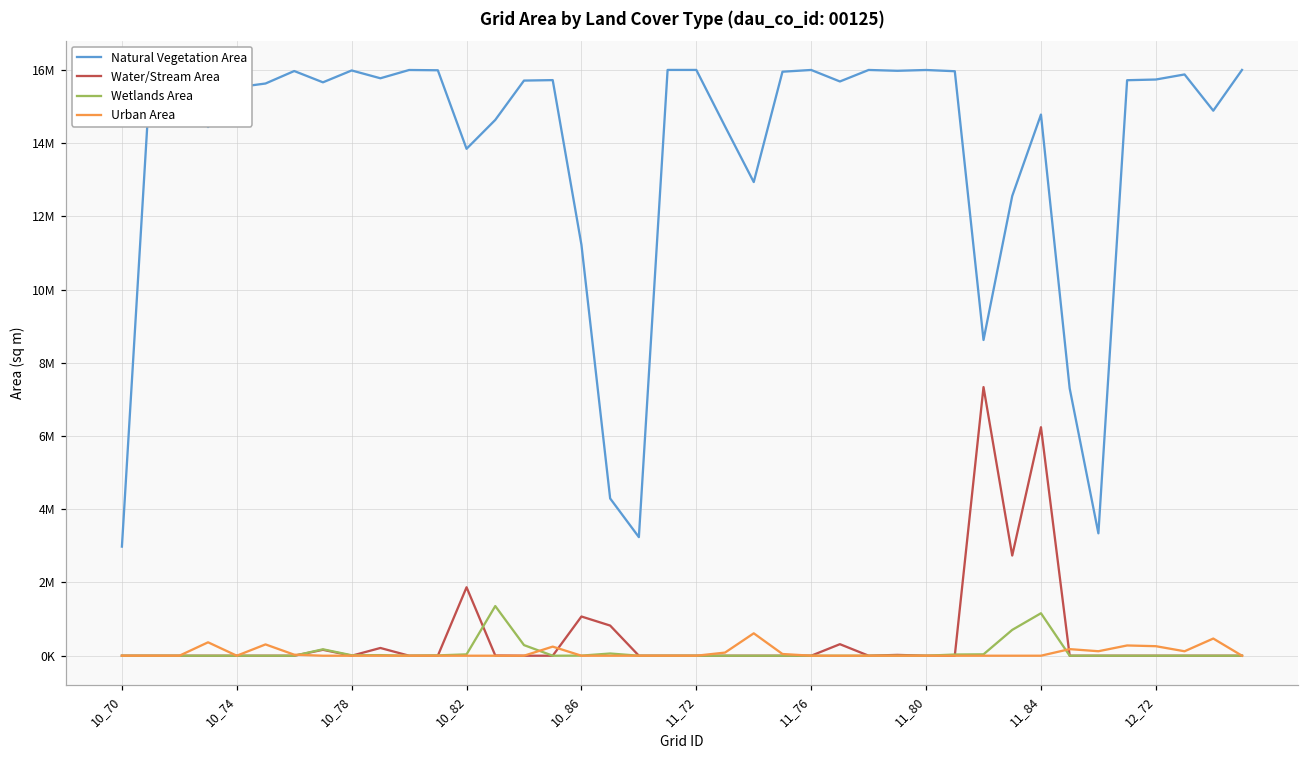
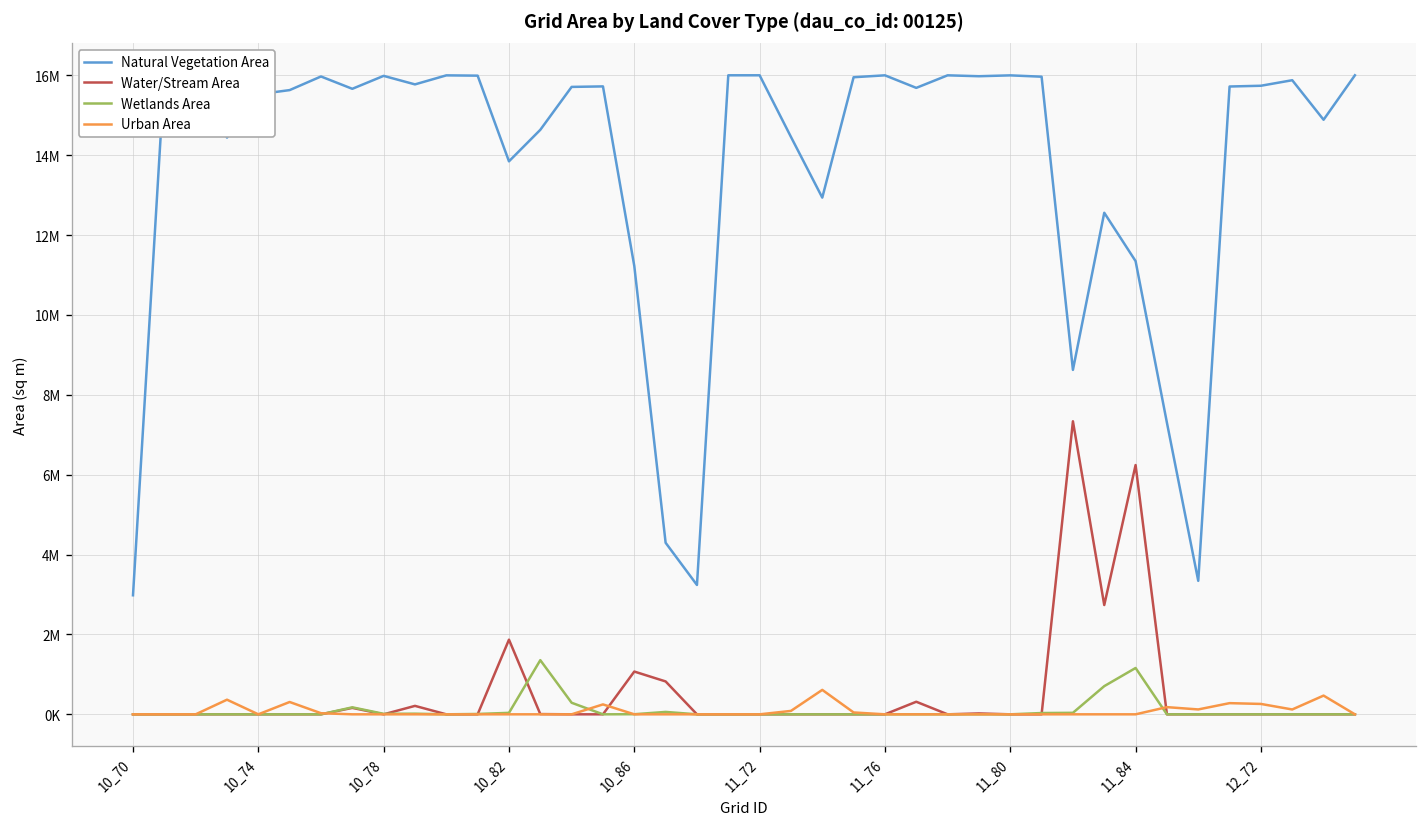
  {
    "Natural Vegetation Area": {
      "10_70": 3000000,
      "10_78": 16000000,
      "10_82": 13800000,
      "10_86": 11200000,
      "11_72": 16000000,
      "11_76": 16000000,
      "11_80": 16000000,
-     "11_84": 14800000,
+     "11_84": 11300000,
      "12_72": 15700000
    },
    "Water/Stream Area": {
      "10_82": 1900000,
      "10_86": 1100000,
      "11_84": 6200000
    },
    "Wetlands Area": {
      "11_84": 1200000
    },
    "Urban Area": {
      "11_84": 0,
      "12_72": 300000
    }
  }
